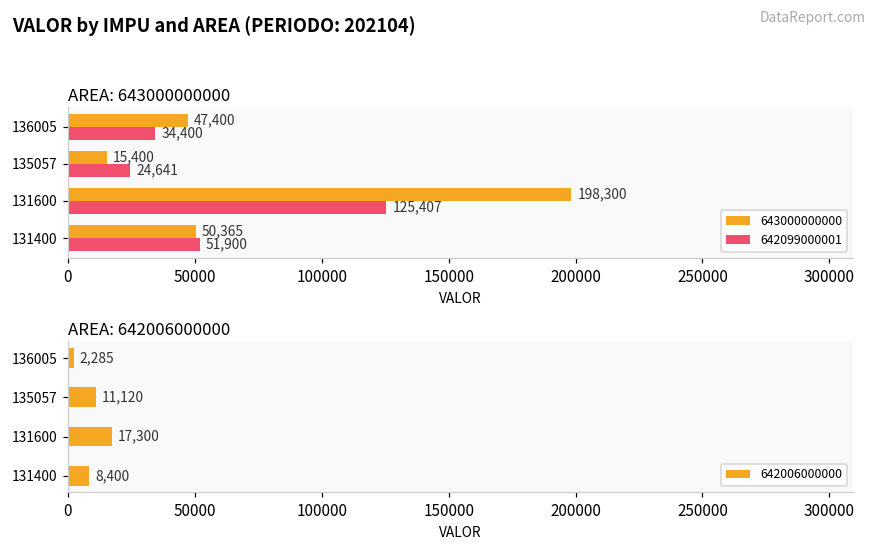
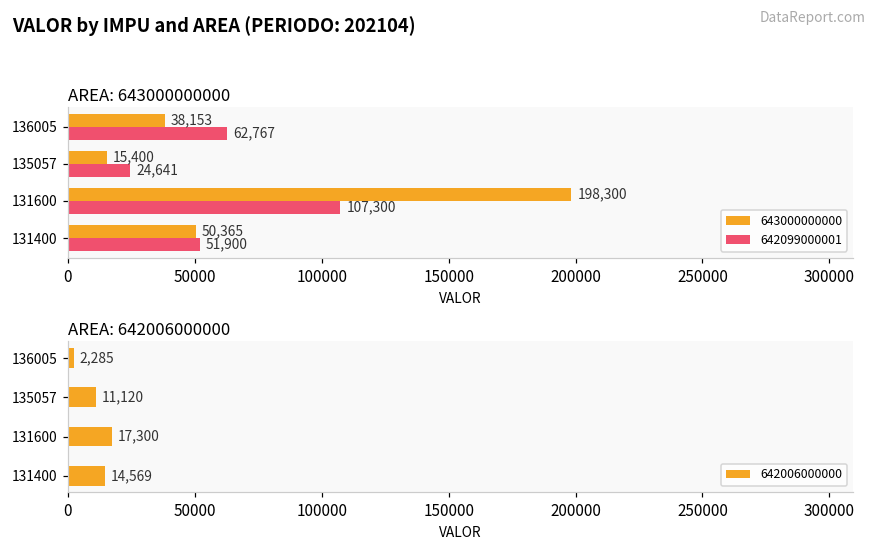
  {
    "AREA: 643000000000": {
      "643000000000": {
-       "136005": "47,400",
+       "136005": "38,153",
        "135057": "15,400",
        "131600": "198,300",
        "131400": "50,365"
      },
      "642099000001": {
-       "136005": "34,400",
+       "136005": "62,767",
        "135057": "24,641",
-       "131600": "125,407",
+       "131600": "107,300",
        "131400": "51,900"
      }
    },
    "AREA: 642006000000": {
      "136005": "2,285",
      "135057": "11,120",
      "131600": "17,300",
-     "131400": "8,400"
+     "131400": "14,569"
    }
  }
